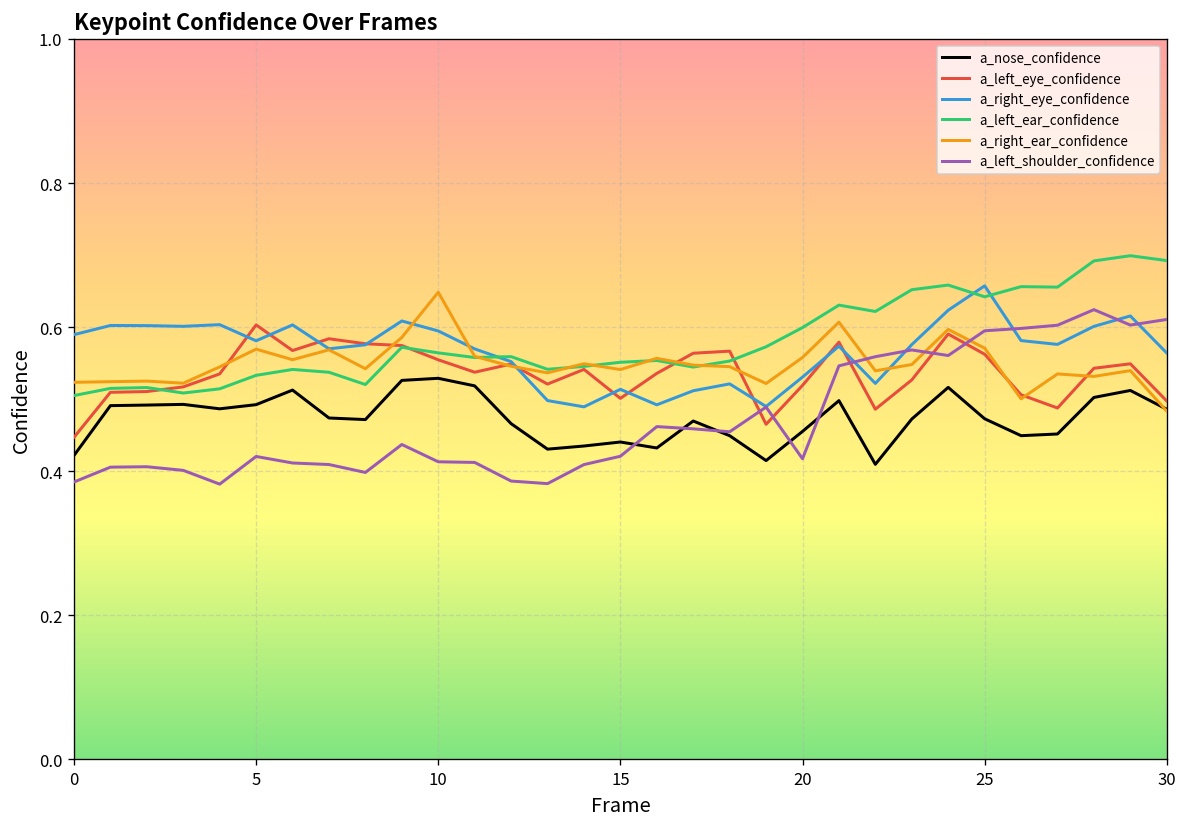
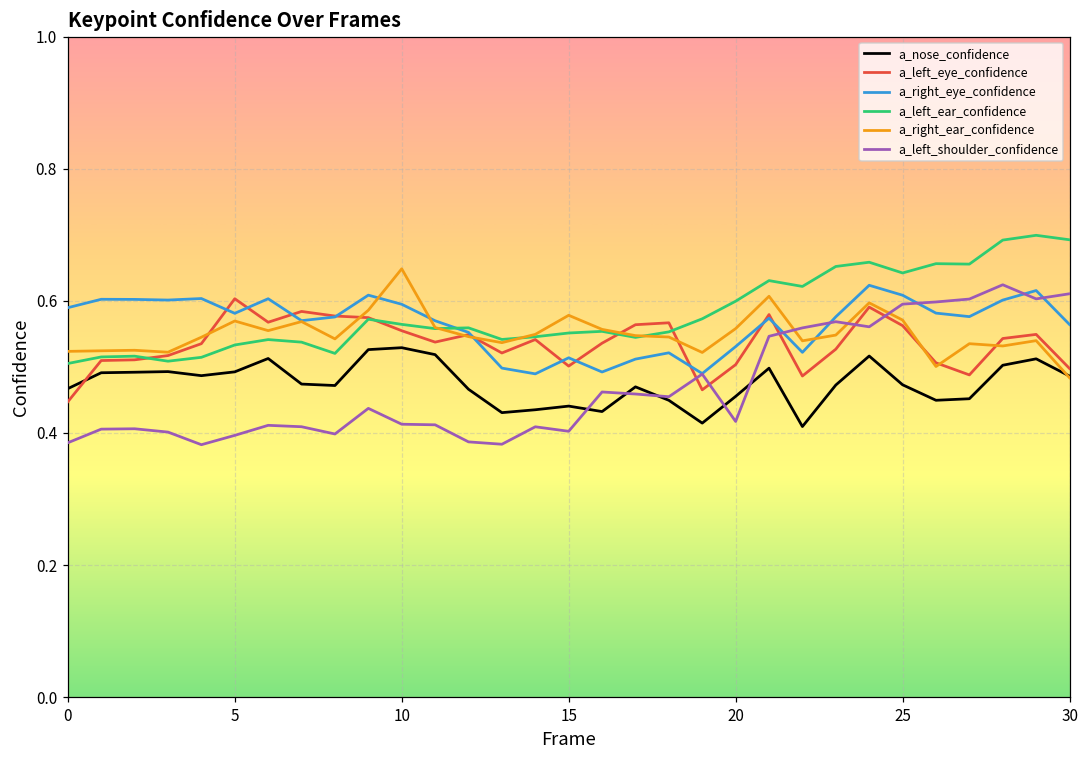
  {
    "a_nose_confidence": {
-     "0": 0.42,
+     "0": 0.47,
      "5": 0.49,
      "10": 0.53,
      "15": 0.44,
      "20": 0.46,
      "25": 0.47
    },
    "a_left_eye_confidence": {
      "0": 0.45,
      "5": 0.60,
      "10": 0.55,
      "15": 0.50,
-     "20": 0.52,
+     "20": 0.50,
      "25": 0.56,
      "30": 0.50
    },
    "a_right_eye_confidence": {
      "0": 0.59,
      "5": 0.58,
      "10": 0.59,
      "15": 0.51,
      "20": 0.53,
-     "25": 0.66,
+     "25": 0.61,
      "30": 0.56
    },
    "a_left_ear_confidence": {
      "0": 0.51,
      "5": 0.53,
      "10": 0.56,
      "15": 0.55,
      "20": 0.60,
      "25": 0.64,
      "30": 0.69
    },
    "a_right_ear_confidence": {
      "0": 0.52,
      "5": 0.57,
      "10": 0.65,
-     "15": 0.54,
+     "15": 0.58,
      "20": 0.56,
      "25": 0.57
    },
    "a_left_shoulder_confidence": {
      "0": 0.39,
-     "5": 0.42,
+     "5": 0.40,
      "10": 0.41,
-     "15": 0.42,
+     "15": 0.40,
      "20": 0.42,
      "25": 0.60,
      "30": 0.61
    }
  }
